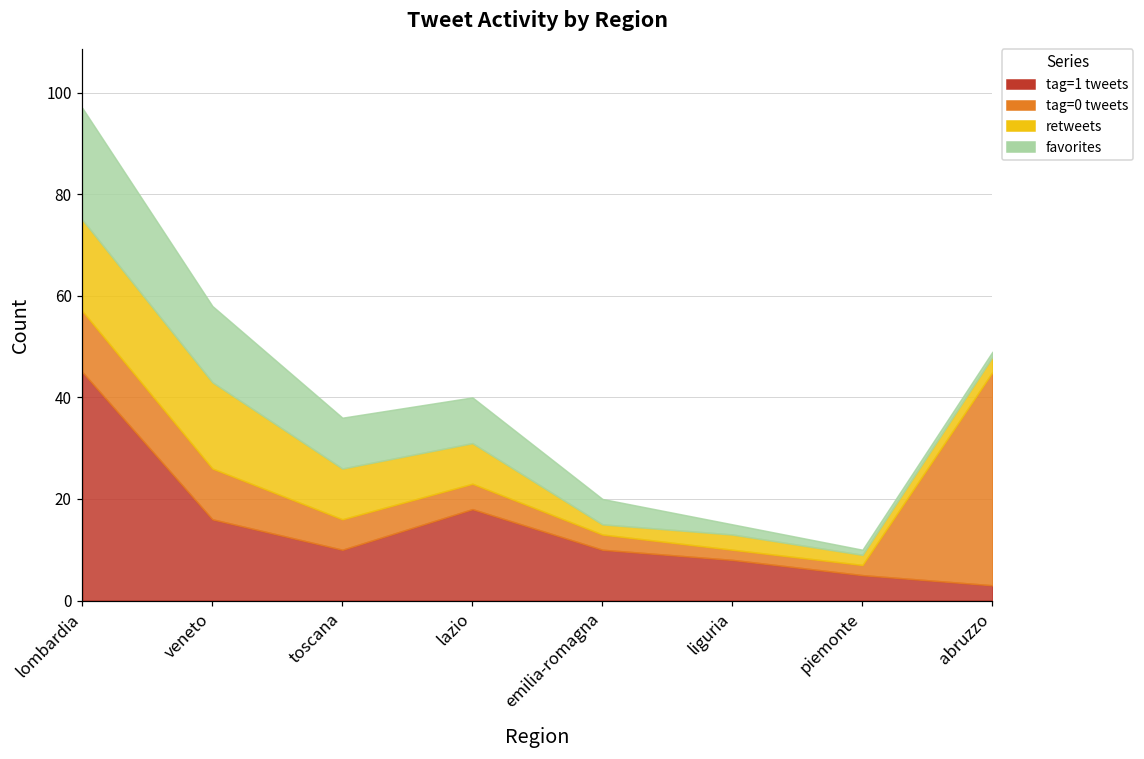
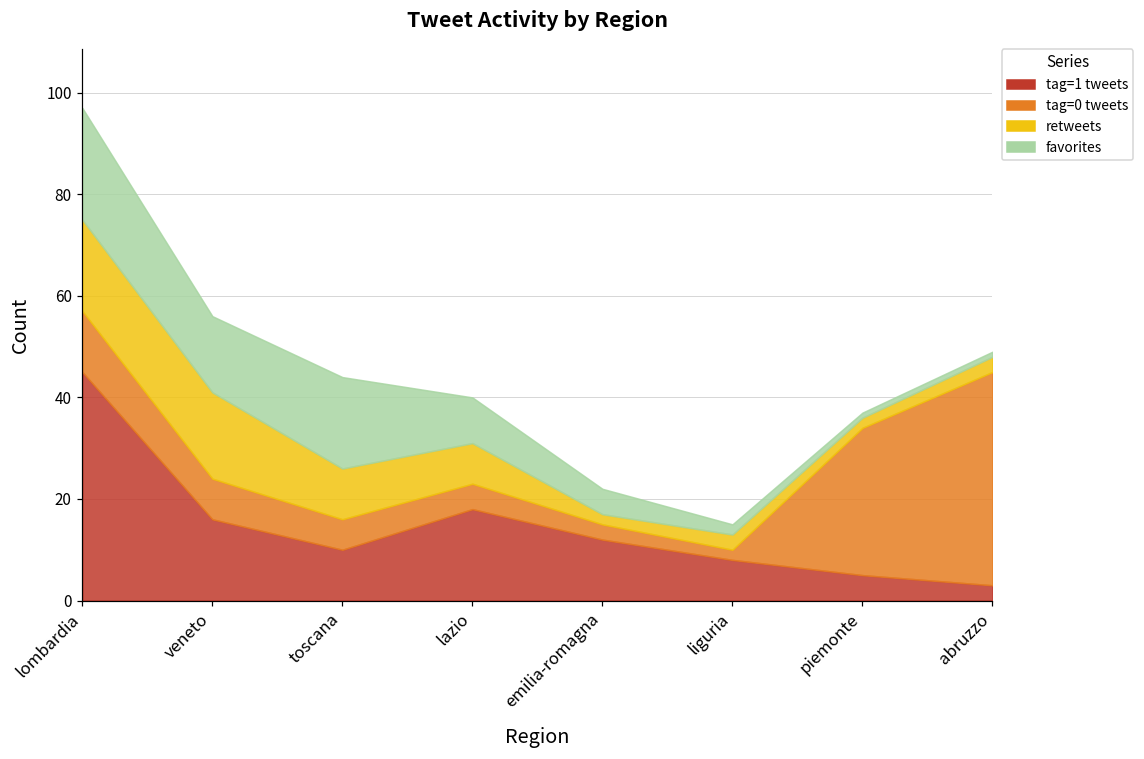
  {
    "tag=1 tweets": {
      "lombardia": 45,
      "veneto": 16,
      "toscana": 10,
      "lazio": 18,
-     "emilia-romagna": 10,
+     "emilia-romagna": 12,
      "liguria": 8,
      "piemonte": 5,
      "abruzzo": 3
    },
    "tag=0 tweets": {
      "lombardia": 12,
-     "veneto": 10,
+     "veneto": 8,
      "toscana": 6,
      "lazio": 5,
      "emilia-romagna": 3,
      "liguria": 2,
-     "piemonte": 2,
+     "piemonte": 29,
      "abruzzo": 42
    },
    "retweets": {
      "lombardia": 18,
      "veneto": 17,
      "toscana": 10,
      "lazio": 8,
      "emilia-romagna": 2,
      "liguria": 3,
      "piemonte": 2,
      "abruzzo": 3
    },
    "favorites": {
      "lombardia": 22,
      "veneto": 15,
-     "toscana": 10,
+     "toscana": 18,
      "lazio": 9,
      "emilia-romagna": 5,
      "liguria": 2,
      "piemonte": 1,
      "abruzzo": 1
    }
  }
